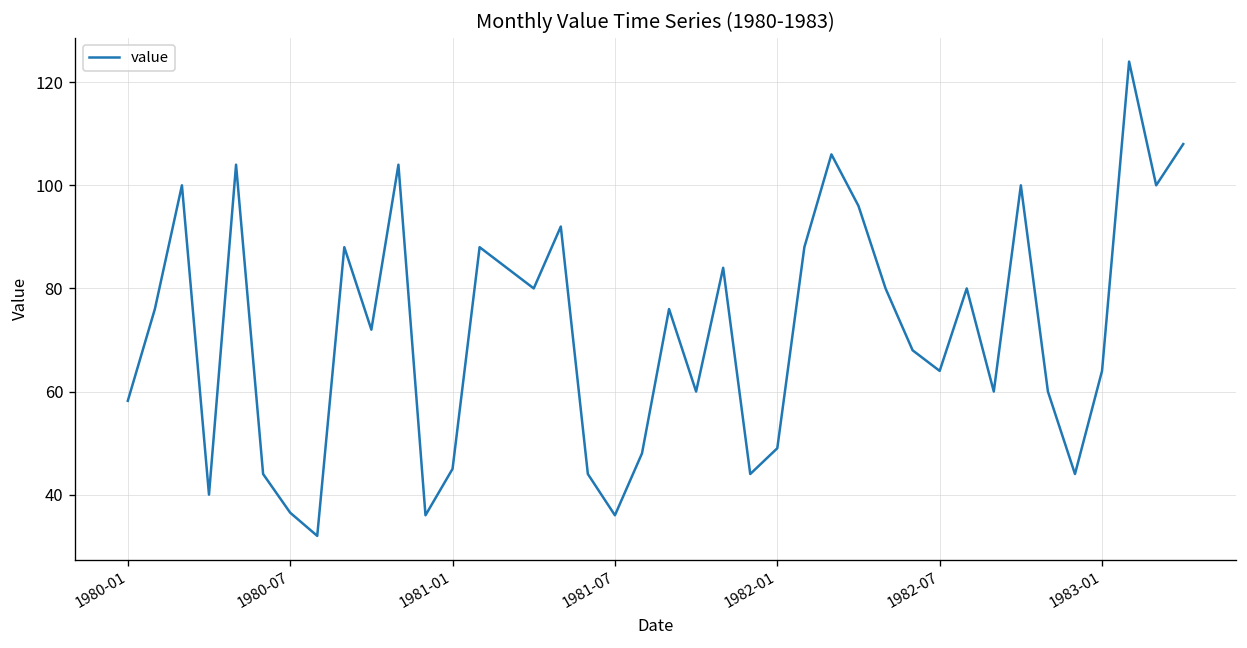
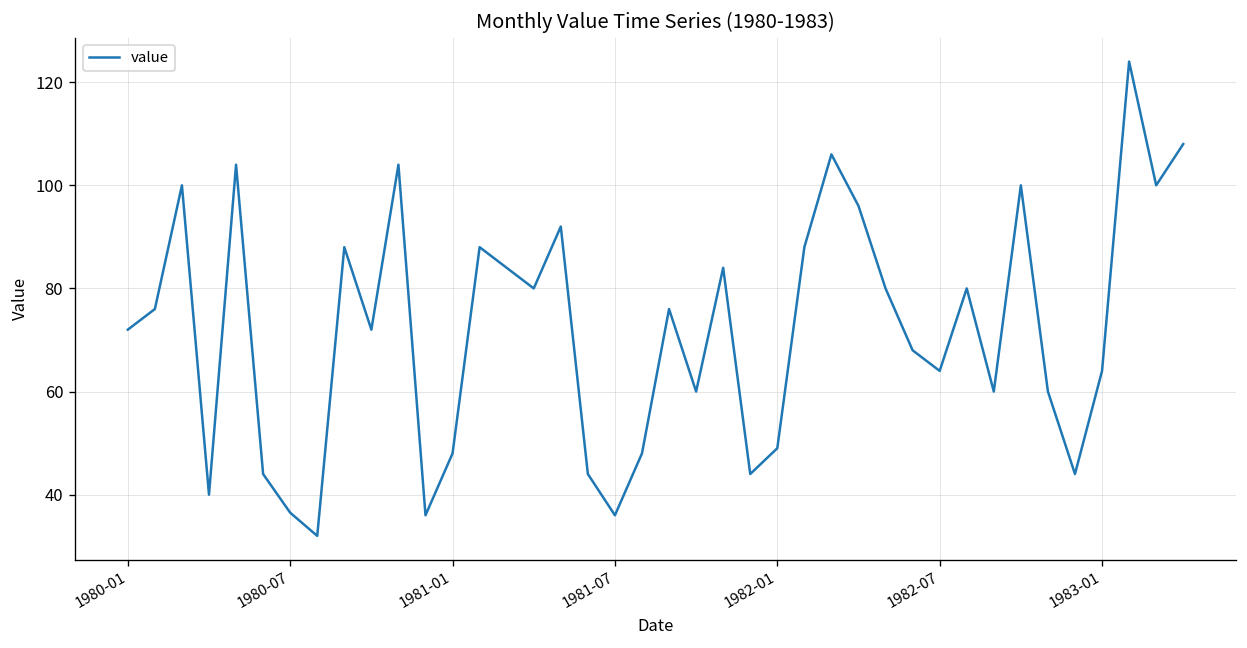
  {
-   "1980-01": 58,
+   "1980-01": 72,
    "1980-07": 37,
-   "1981-01": 45,
+   "1981-01": 48,
    "1981-07": 36,
    "1982-01": 49,
    "1982-07": 64,
    "1983-01": 64
  }
